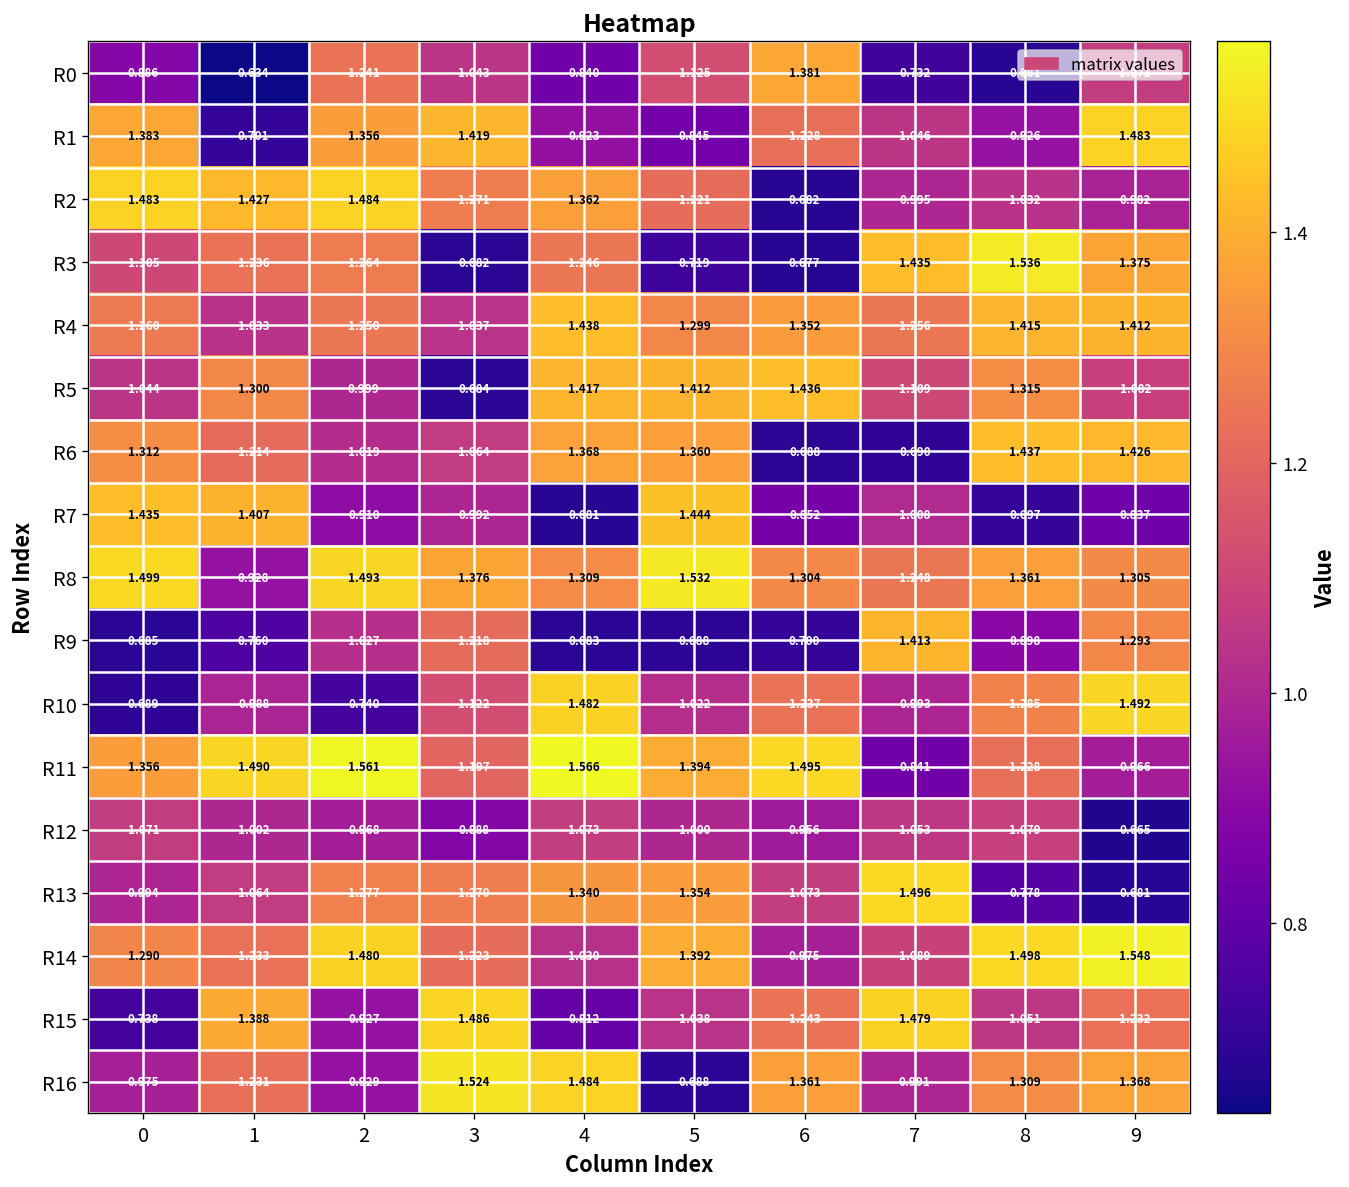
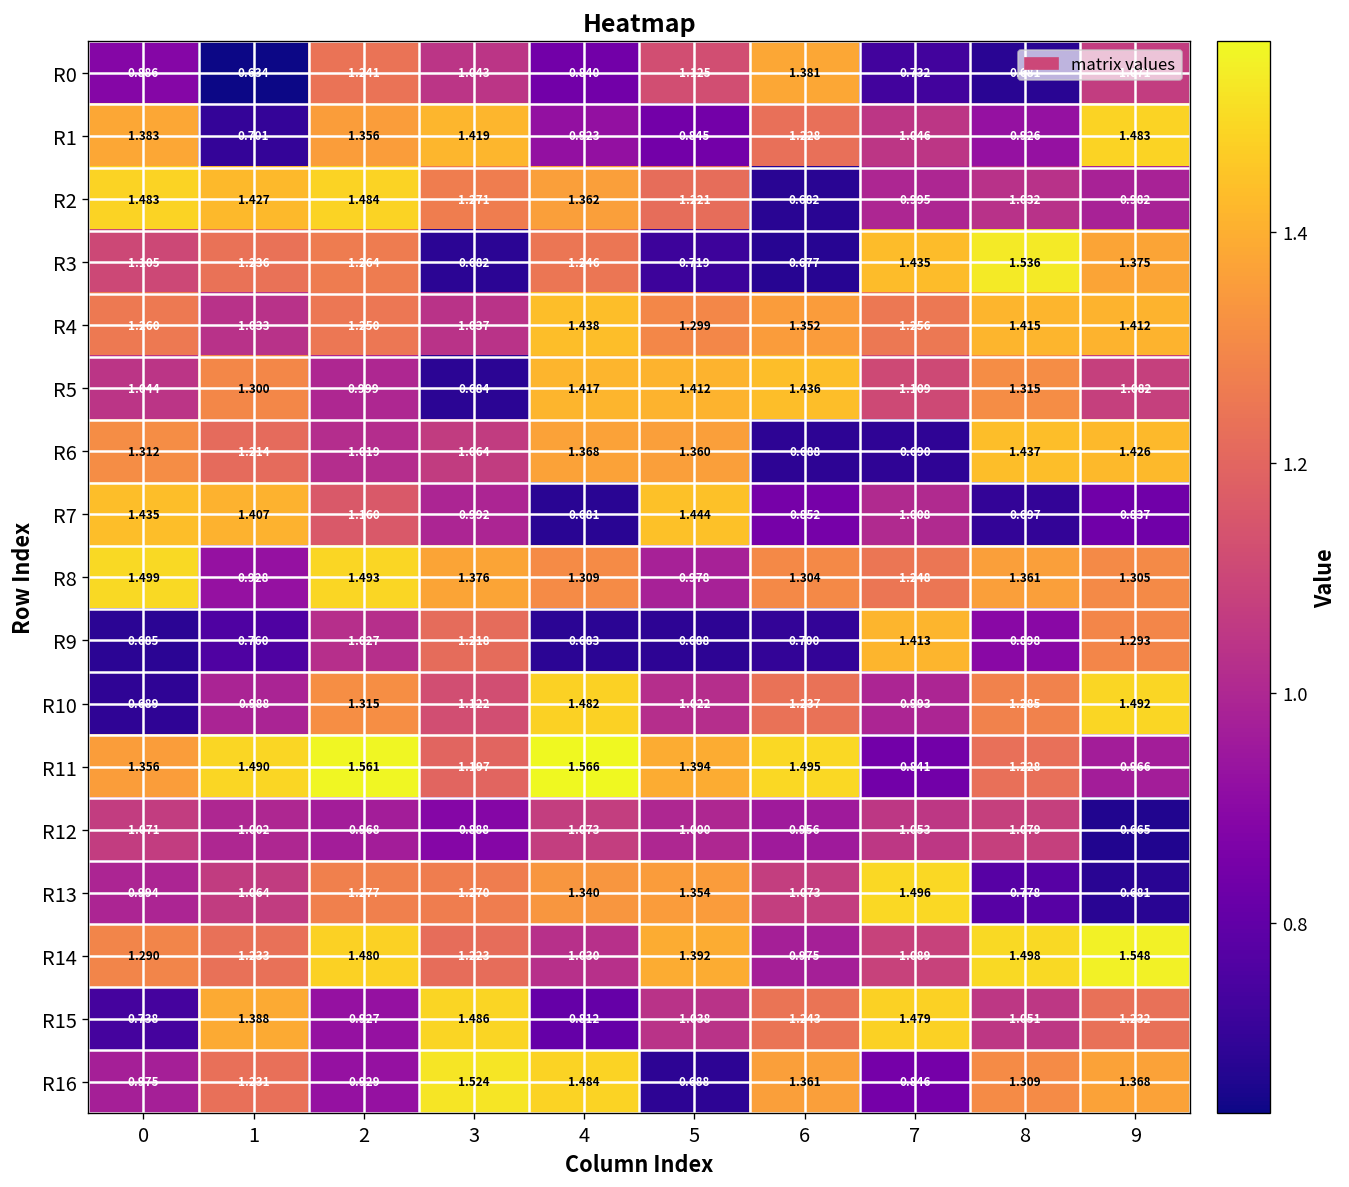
  {
    "R0": {
      "0": 0.886,
      "1": 0.634,
      "2": 1.241,
      "3": 1.043,
      "4": 0.840,
      "5": 1.125,
      "6": 1.381,
      "7": 0.732
    },
    "R1": {
      "0": 1.383,
      "1": 0.701,
      "2": 1.356,
      "3": 1.419,
      "4": 0.923,
      "5": 0.845,
      "6": 1.228,
      "7": 1.046,
      "8": 0.926,
      "9": 1.483
    },
    "R2": {
      "0": 1.483,
      "1": 1.427,
      "2": 1.484,
      "3": 1.271,
      "4": 1.362,
      "5": 1.221,
      "6": 0.682,
      "7": 0.995,
      "8": 1.032,
      "9": 0.982
    },
    "R3": {
      "0": 1.105,
      "1": 1.236,
      "2": 1.264,
      "3": 0.682,
      "4": 1.246,
      "5": 0.719,
      "6": 0.677,
      "7": 1.435,
      "8": 1.536,
      "9": 1.375
    },
    "R4": {
      "0": 1.260,
      "1": 1.033,
      "2": 1.250,
      "3": 1.037,
      "4": 1.438,
      "5": 1.299,
      "6": 1.352,
      "7": 1.256,
      "8": 1.415,
      "9": 1.412
    },
    "R5": {
      "0": 1.044,
      "1": 1.300,
      "2": 0.999,
      "3": 0.684,
      "4": 1.417,
      "5": 1.412,
      "6": 1.436,
      "7": 1.109,
      "8": 1.315,
      "9": 1.082
    },
    "R6": {
      "0": 1.312,
      "1": 1.214,
      "2": 1.019,
      "3": 1.064,
      "4": 1.368,
      "5": 1.360,
      "6": 0.688,
      "7": 0.690,
      "8": 1.437,
      "9": 1.426
    },
    "R7": {
      "0": 1.435,
      "1": 1.407,
-     "2": 0.910,
+     "2": 1.160,
      "3": 0.992,
      "4": 0.681,
      "5": 1.444,
      "6": 0.852,
      "7": 1.008,
      "8": 0.697,
      "9": 0.837
    },
    "R8": {
      "0": 1.499,
      "1": 0.928,
      "2": 1.493,
      "3": 1.376,
      "4": 1.309,
-     "5": 1.532,
+     "5": 0.978,
      "6": 1.304,
      "7": 1.248,
      "8": 1.361,
      "9": 1.305
    },
    "R9": {
      "0": 0.685,
      "1": 0.760,
      "2": 1.027,
      "3": 1.218,
      "4": 0.683,
      "5": 0.688,
      "6": 0.700,
      "7": 1.413,
      "8": 0.898,
      "9": 1.293
    },
    "R10": {
      "0": 0.689,
      "1": 0.988,
-     "2": 0.740,
+     "2": 1.315,
      "3": 1.122,
      "4": 1.482,
      "5": 1.022,
      "6": 1.237,
      "7": 0.993,
      "8": 1.285,
      "9": 1.492
    },
    "R11": {
      "0": 1.356,
      "1": 1.490,
      "2": 1.561,
      "3": 1.197,
      "4": 1.566,
      "5": 1.394,
      "6": 1.495,
      "7": 0.841,
      "8": 1.228,
      "9": 0.966
    },
    "R12": {
      "0": 1.071,
      "1": 1.002,
      "2": 0.968,
      "3": 0.888,
      "4": 1.073,
      "5": 1.000,
      "6": 0.956,
      "7": 1.053,
      "8": 1.079,
      "9": 0.665
    },
    "R13": {
      "0": 0.994,
      "1": 1.064,
      "2": 1.277,
      "3": 1.270,
      "4": 1.340,
      "5": 1.354,
      "6": 1.073,
      "7": 1.496,
      "8": 0.778,
      "9": 0.681
    },
    "R14": {
      "0": 1.290,
      "1": 1.233,
      "2": 1.480,
      "3": 1.223,
      "4": 1.030,
      "5": 1.392,
      "6": 0.975,
      "7": 1.089,
      "8": 1.498,
      "9": 1.548
    },
    "R15": {
      "0": 0.738,
      "1": 1.388,
      "2": 0.927,
      "3": 1.486,
      "4": 0.812,
      "5": 1.038,
      "6": 1.243,
      "7": 1.479,
      "8": 1.051,
      "9": 1.232
    },
    "R16": {
      "0": 0.975,
      "1": 1.231,
      "2": 0.929,
      "3": 1.524,
      "4": 1.484,
      "5": 0.688,
      "6": 1.361,
-     "7": 0.991,
+     "7": 0.846,
      "8": 1.309,
      "9": 1.368
    }
  }
